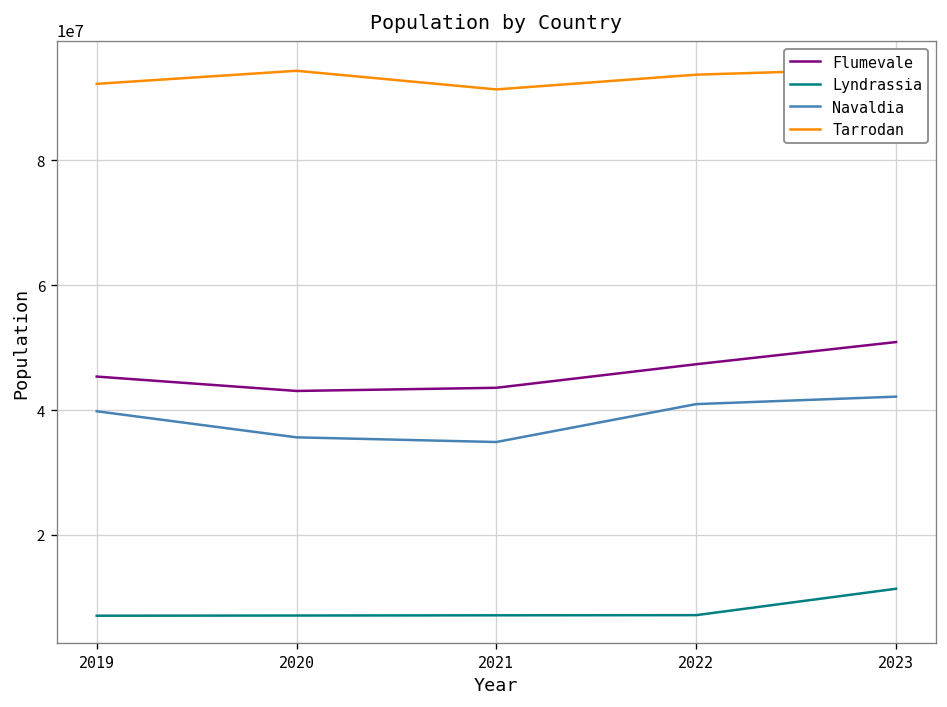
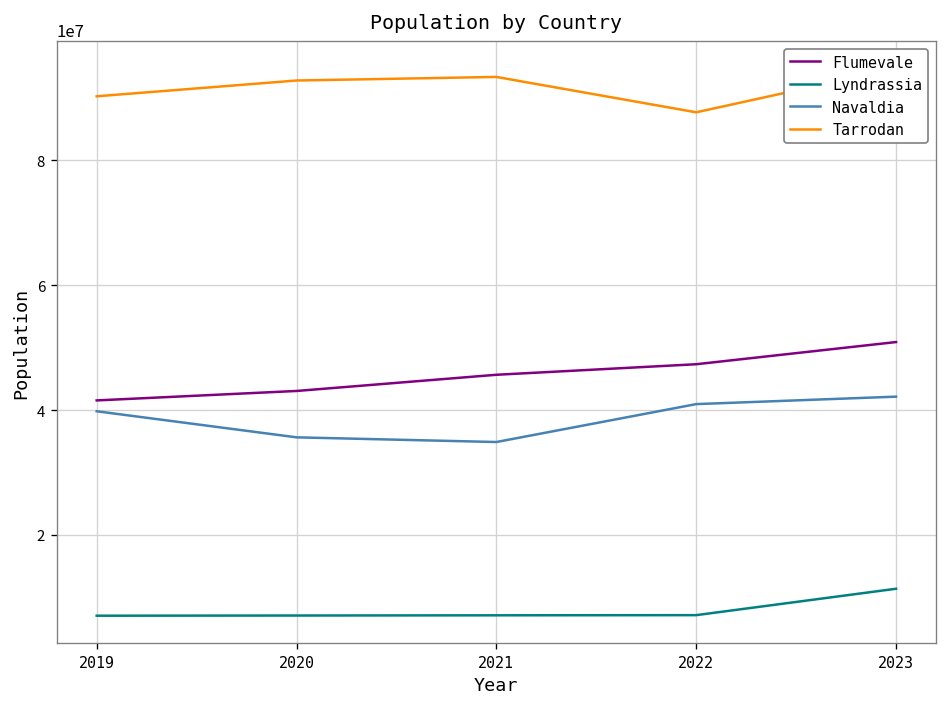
  {
    "Flumevale": {
-     "2019": 45000000,
+     "2019": 42000000,
      "2020": 43000000,
-     "2021": 44000000,
+     "2021": 46000000,
      "2022": 47000000,
      "2023": 51000000
    },
    "Lyndrassia": {
      "2019": 7000000,
      "2020": 7000000,
      "2021": 7000000,
      "2022": 7000000,
      "2023": 11000000
    },
    "Navaldia": {
      "2019": 40000000,
      "2020": 36000000,
      "2021": 35000000,
      "2022": 41000000,
      "2023": 42000000
    },
    "Tarrodan": {
-     "2019": 92000000,
-     "2020": 94000000,
-     "2021": 91000000,
-     "2022": 94000000
+     "2019": 90000000,
+     "2020": 93000000,
+     "2021": 93000000,
+     "2022": 88000000
    }
  }
